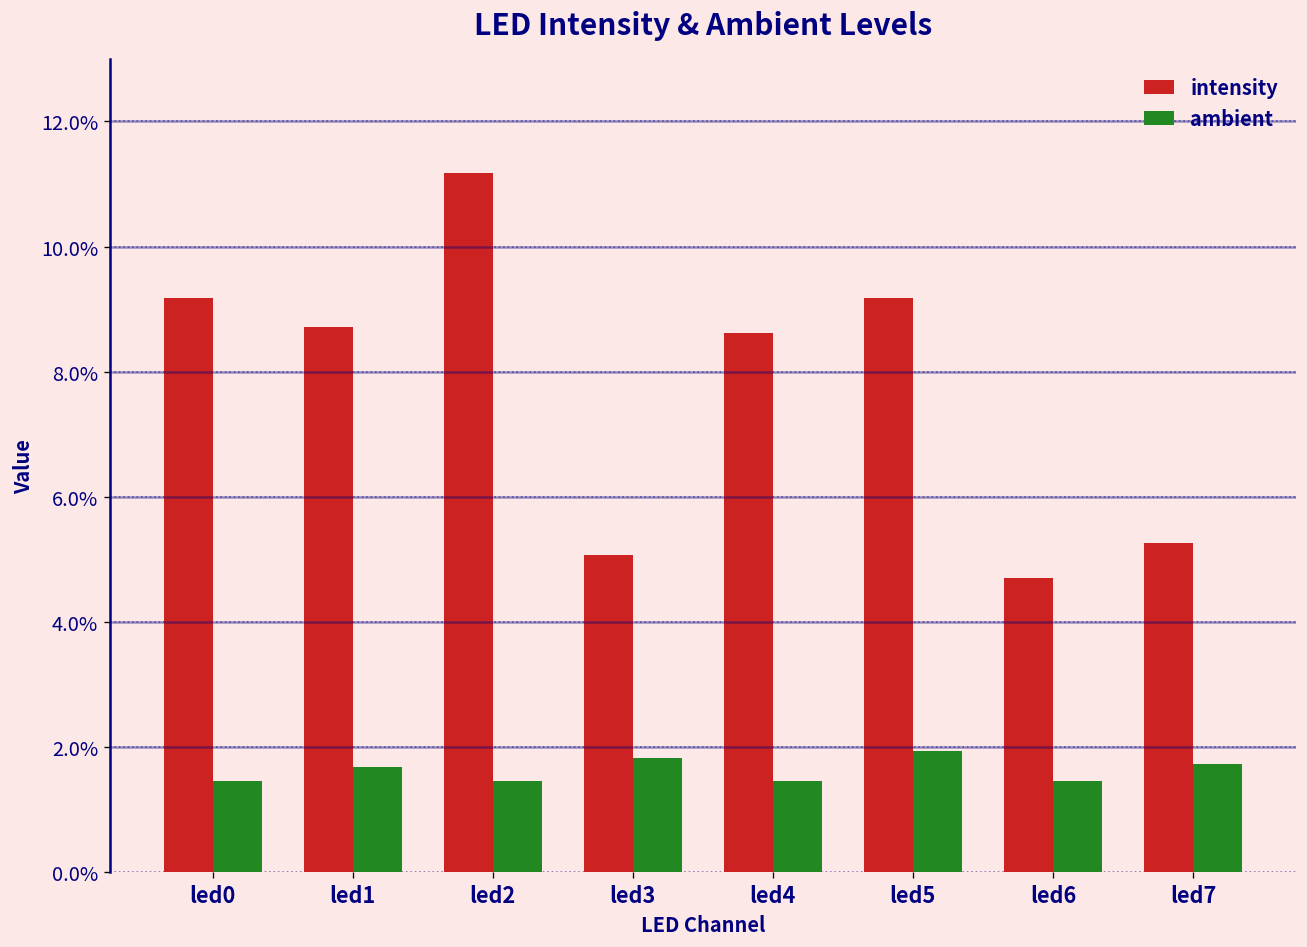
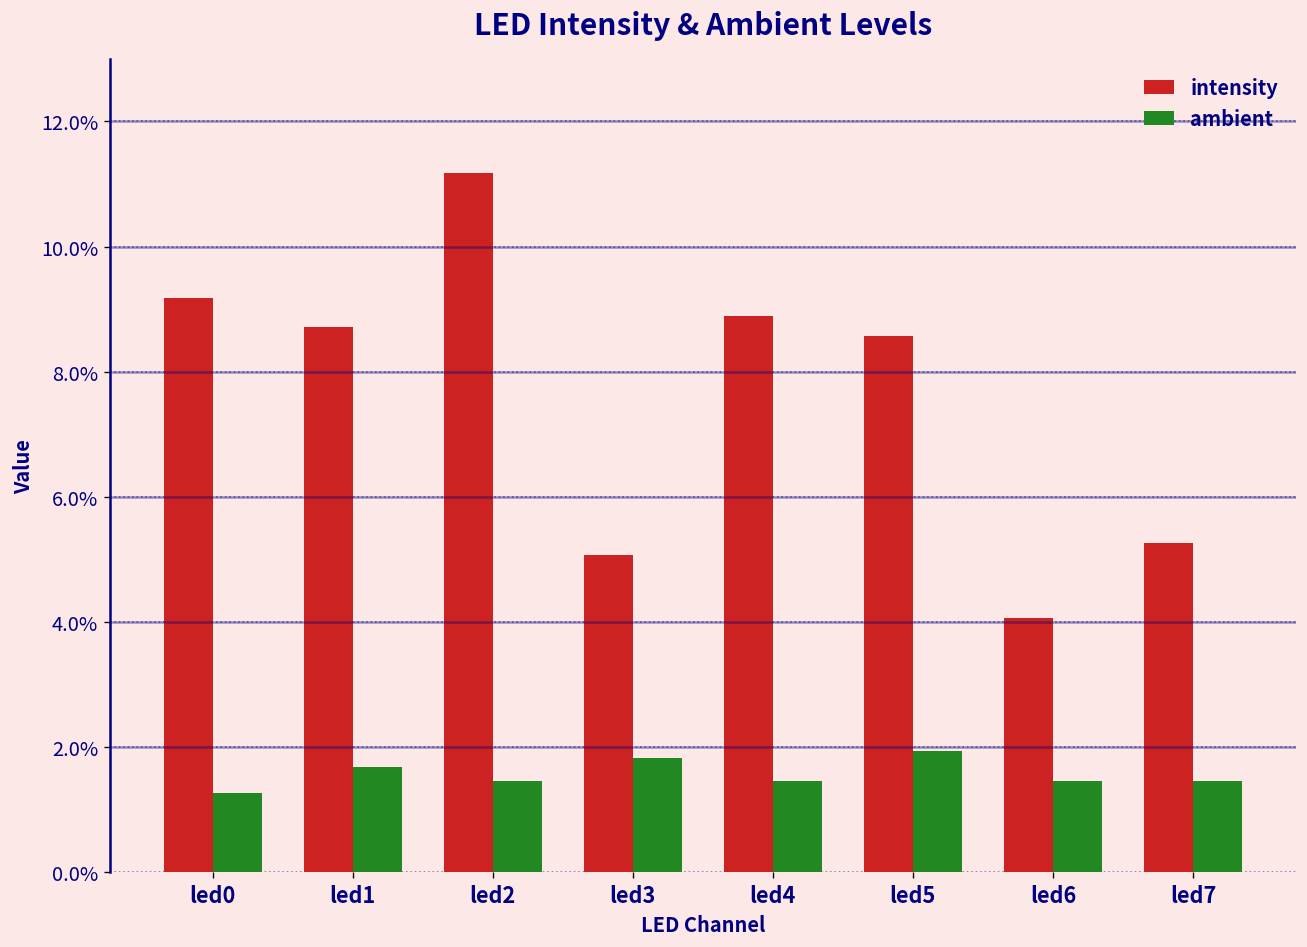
  {
    "intensity": {
      "led0": "9.2%",
      "led1": "8.7%",
      "led2": "11.2%",
      "led3": "5.1%",
-     "led4": "8.6%",
-     "led5": "9.2%",
-     "led6": "4.7%",
+     "led4": "8.9%",
+     "led5": "8.6%",
+     "led6": "4.1%",
      "led7": "5.3%"
    },
    "ambient": {
-     "led0": "1.5%",
+     "led0": "1.3%",
      "led1": "1.7%",
      "led2": "1.5%",
      "led3": "1.8%",
      "led4": "1.5%",
      "led5": "1.9%",
      "led6": "1.5%",
-     "led7": "1.7%"
+     "led7": "1.5%"
    }
  }
